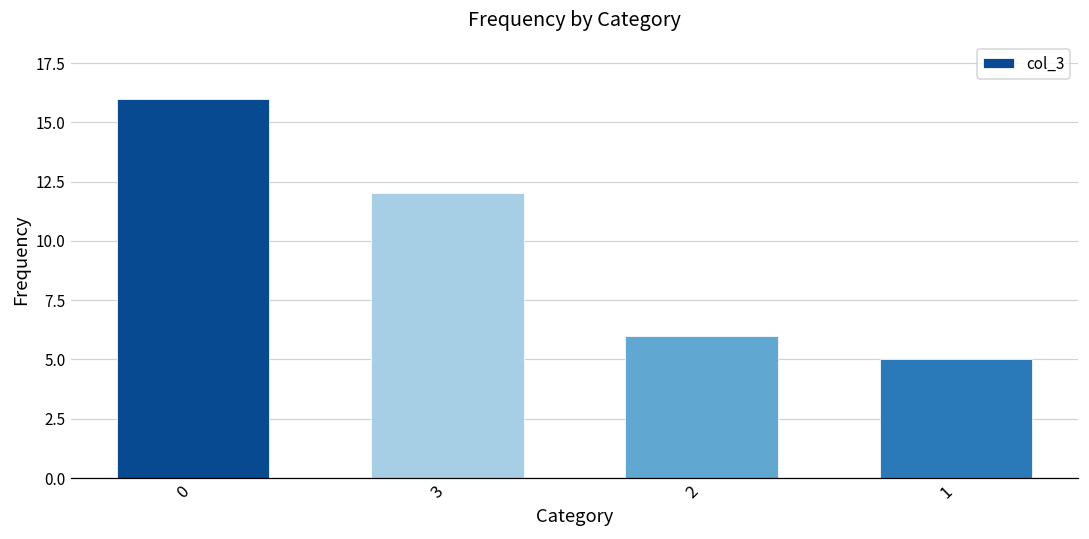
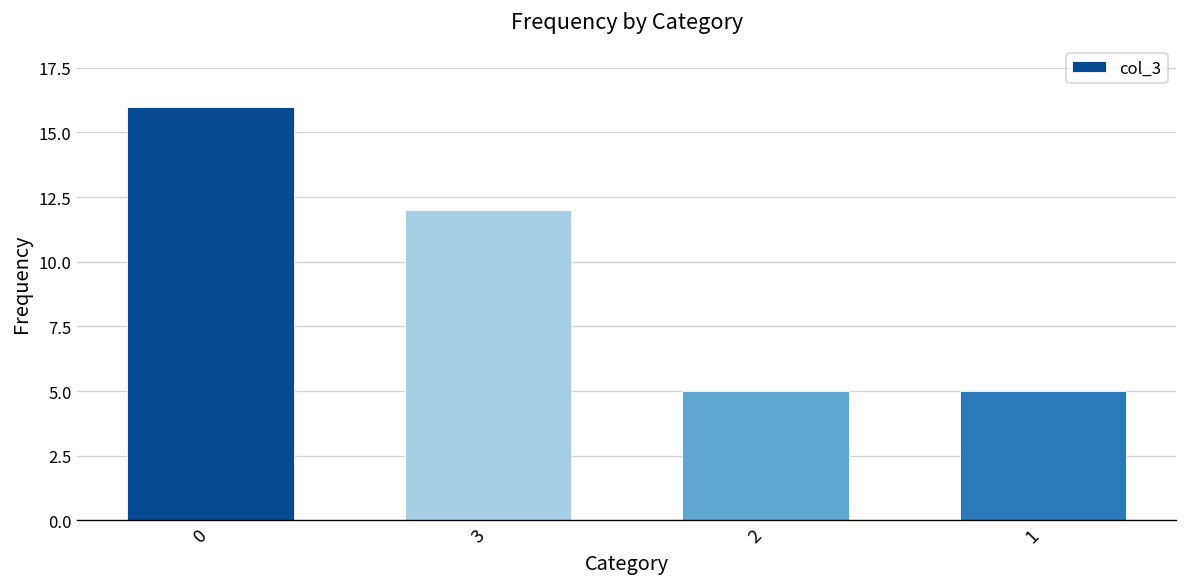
  {
    "0": 16,
    "3": 12,
-   "2": 6,
+   "2": 5,
    "1": 5
  }
